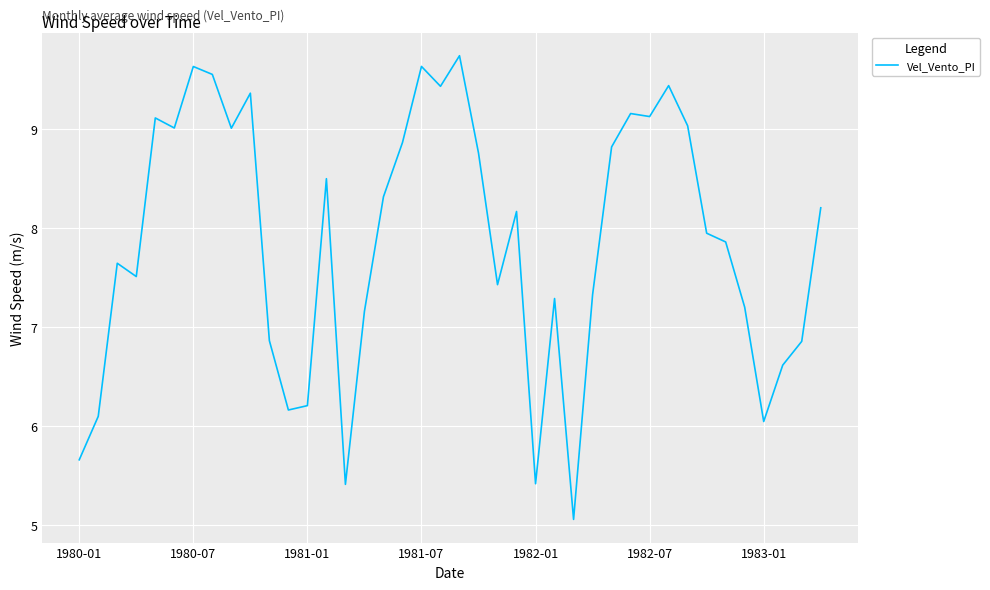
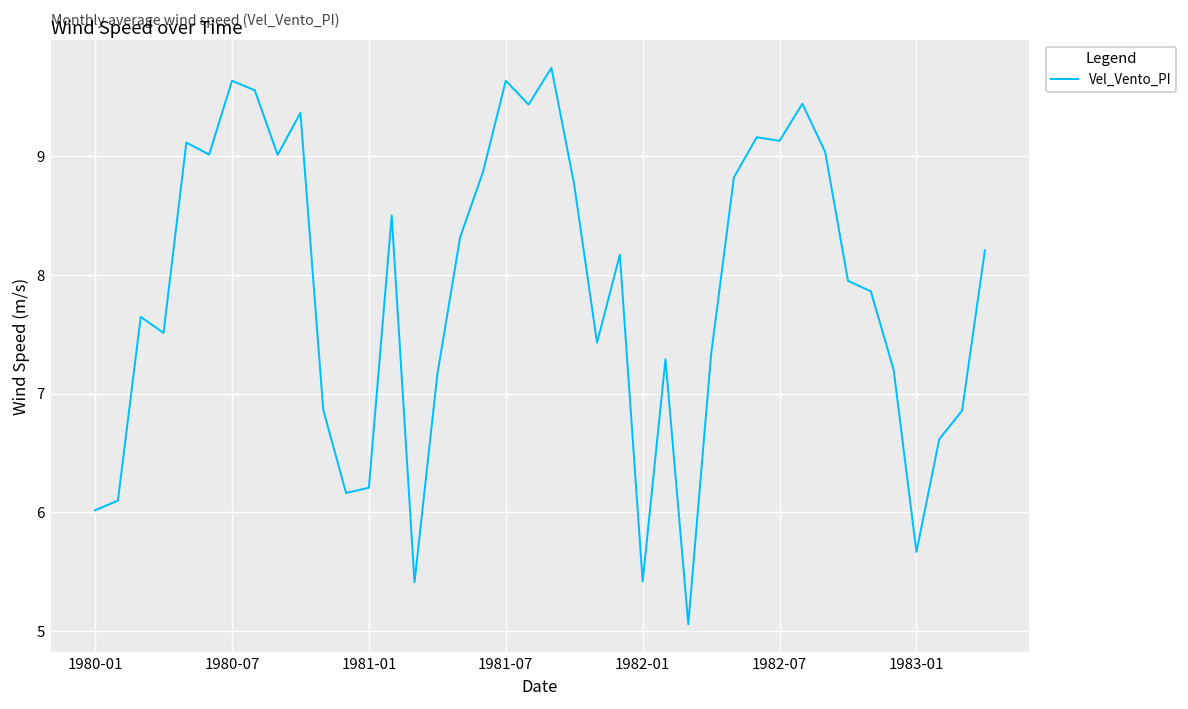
  {
-   "1980-01": 5.7,
+   "1980-01": 6.0,
    "1980-07": 9.6,
    "1981-01": 6.2,
    "1981-07": 9.6,
    "1982-01": 5.4,
    "1982-07": 9.1,
-   "1983-01": 6.0
+   "1983-01": 5.7
  }
